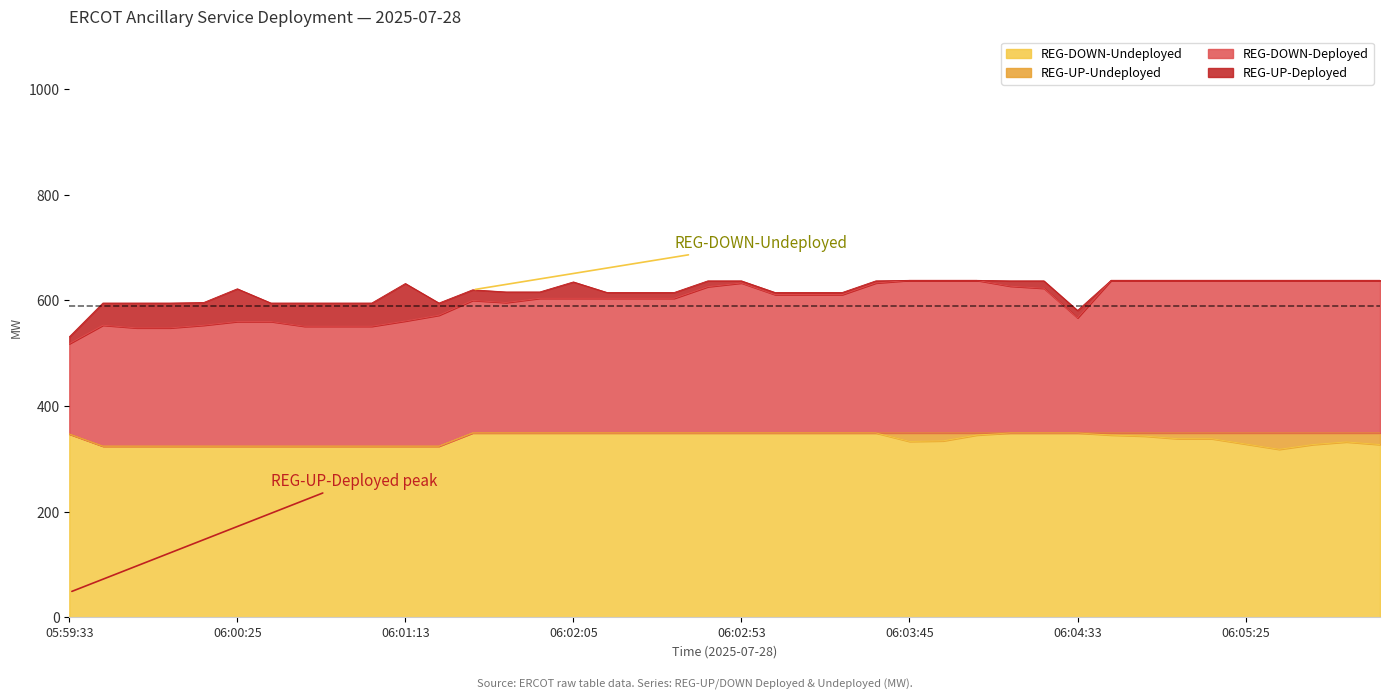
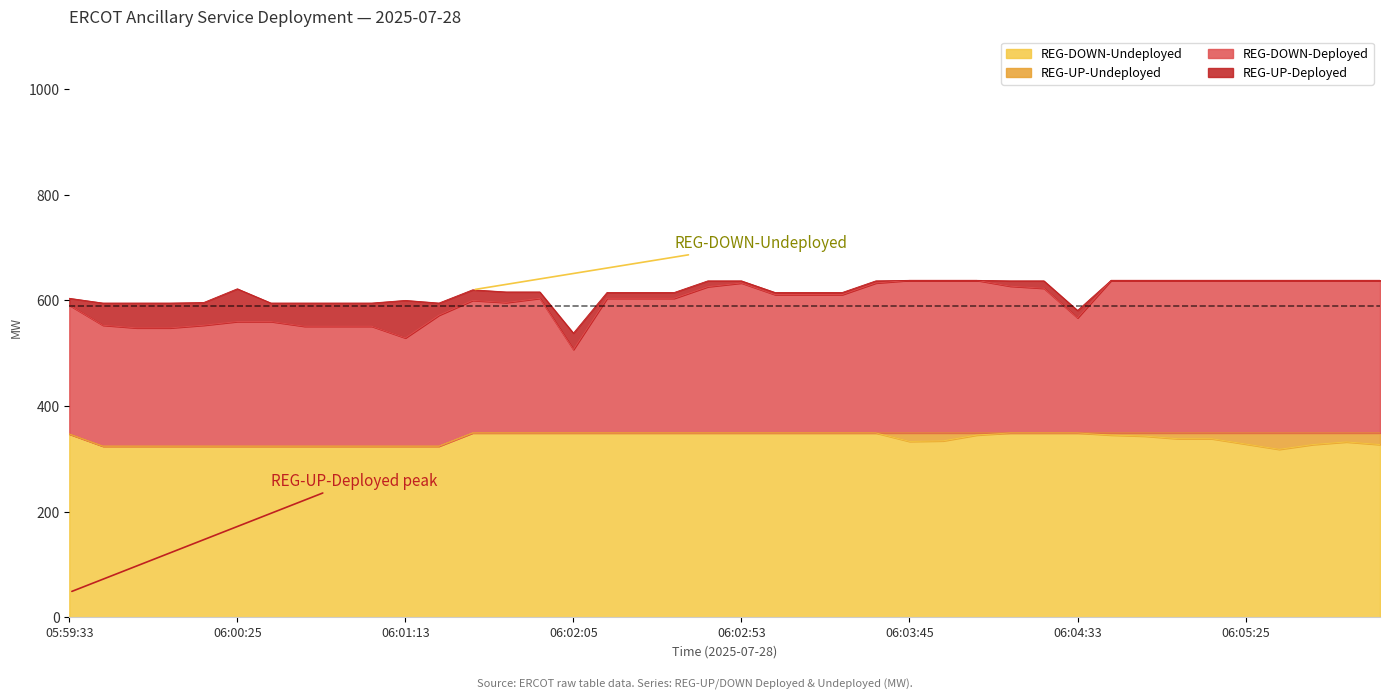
  {
    "REG-DOWN-Deployed": {
-     "05:59:33": 170,
+     "05:59:33": 240,
      "06:00:25": 240,
-     "06:01:13": 240,
-     "06:02:05": 260,
+     "06:01:13": 210,
+     "06:02:05": 160,
      "06:04:33": 220
    },
    "REG-UP-Deployed": {
      "05:59:33": 10,
      "06:00:25": 60,
      "06:01:13": 70,
      "06:02:05": 30,
      "06:04:33": 10
    }
  }
